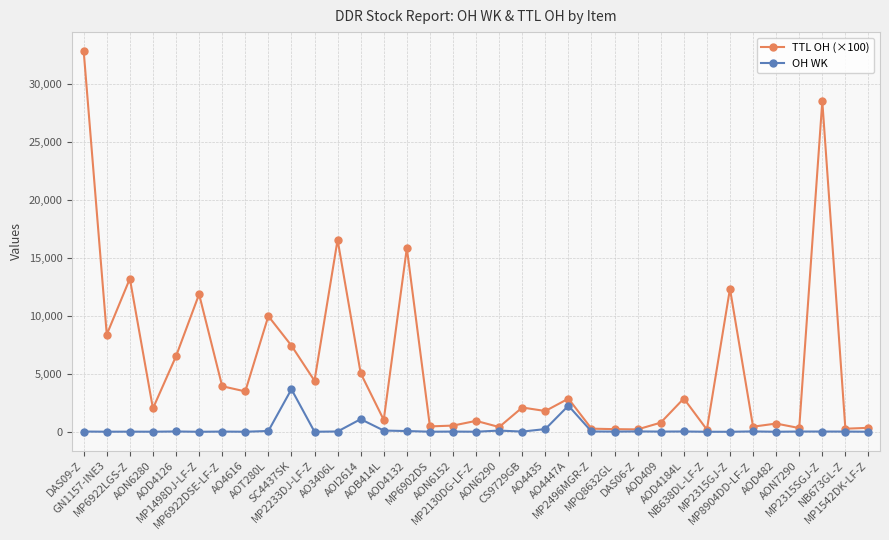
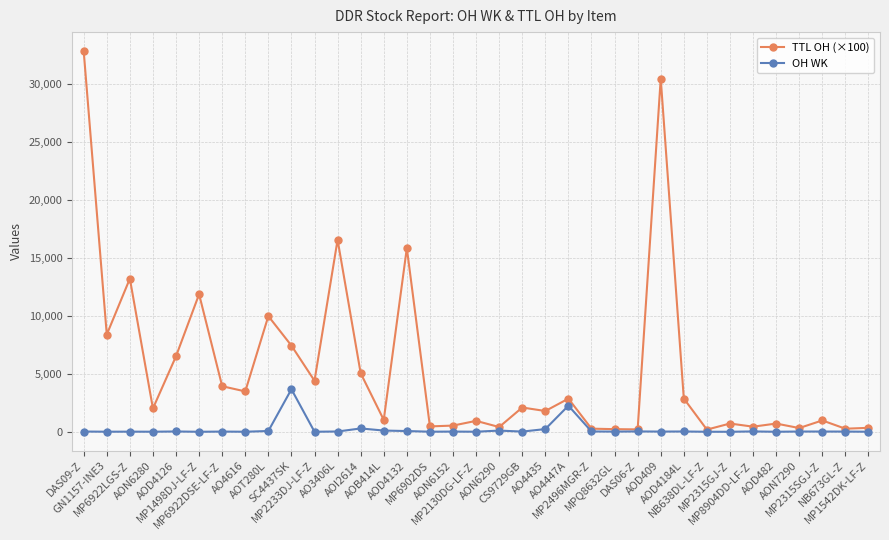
  {
    "TTL OH (×100)": {
      "DAS09-Z": "32,900",
      "GN1157-INE3": "8,400",
      "MP6922LGS-Z": "13,200",
      "AON6280": "2,000",
      "AOD4126": "6,500",
      "MP1498DJ-LF-Z": "11,900",
      "MP6922DSE-LF-Z": "3,900",
      "AO4616": "3,500",
      "AOT280L": "10,000",
      "SC4437SK": "7,400",
      "MP2233DJ-LF-Z": "4,400",
      "AO3406L": "16,600",
      "AOI2614": "5,100",
      "AOB414L": "1,000",
      "AOD4132": "15,900",
      "MP6902DS": "500",
      "AON6152": "500",
      "MP2130DG-LF-Z": "1,000",
      "AON6290": "400",
      "CS9729GB": "2,100",
      "AO4435": "1,800",
      "AO4447A": "2,900",
      "MP2496MGR-Z": "300",
-     "AOD409": "800",
+     "AOD409": "30,500",
      "AOD4184L": "2,900",
-     "MP2315GJ-Z": "12,400",
+     "MP2315GJ-Z": "700",
      "MP8904DD-LF-Z": "400",
      "AOD482": "700",
      "AON7290": "300",
-     "MP2315SGJ-Z": "28,500",
+     "MP2315SGJ-Z": "1,000",
      "NB673GL-Z": "300",
      "MP1542DK-LF-Z": "300"
    },
    "OH WK": {
      "DAS09-Z": "0",
      "GN1157-INE3": "0",
      "MP6922LGS-Z": "0",
      "AON6280": "0",
      "AOD4126": "0",
      "MP1498DJ-LF-Z": "0",
      "MP6922DSE-LF-Z": "0",
      "AO4616": "0",
      "AOT280L": "100",
      "SC4437SK": "3,700",
      "MP2233DJ-LF-Z": "0",
      "AO3406L": "0",
-     "AOI2614": "1,100",
+     "AOI2614": "300",
      "AOB414L": "100",
      "AOD4132": "100",
      "MP6902DS": "0",
      "AON6152": "0",
      "MP2130DG-LF-Z": "0",
      "AON6290": "100",
      "CS9729GB": "0",
      "AO4435": "200",
      "AO4447A": "2,300",
      "MP2496MGR-Z": "0",
      "AOD409": "0",
      "AOD4184L": "0",
      "MP2315GJ-Z": "0",
      "MP8904DD-LF-Z": "0",
      "AOD482": "0",
      "AON7290": "0",
      "MP2315SGJ-Z": "0",
      "NB673GL-Z": "0",
      "MP1542DK-LF-Z": "0"
    }
  }
